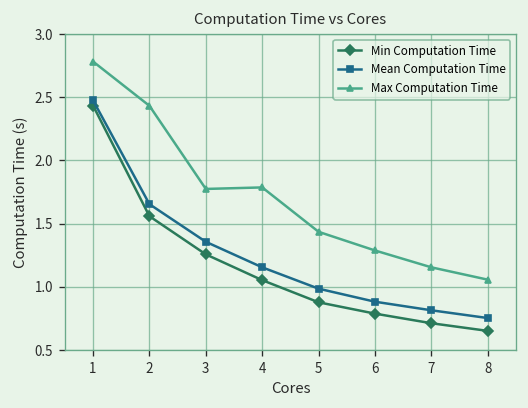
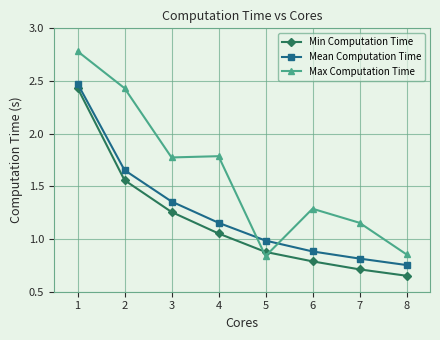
  {
    "Max Computation Time": {
      "1": 2.78,
      "2": 2.43,
      "3": 1.77,
      "4": 1.79,
-     "5": 1.44,
+     "5": 0.84,
      "6": 1.29,
      "7": 1.15,
-     "8": 1.06
+     "8": 0.85
    }
  }
